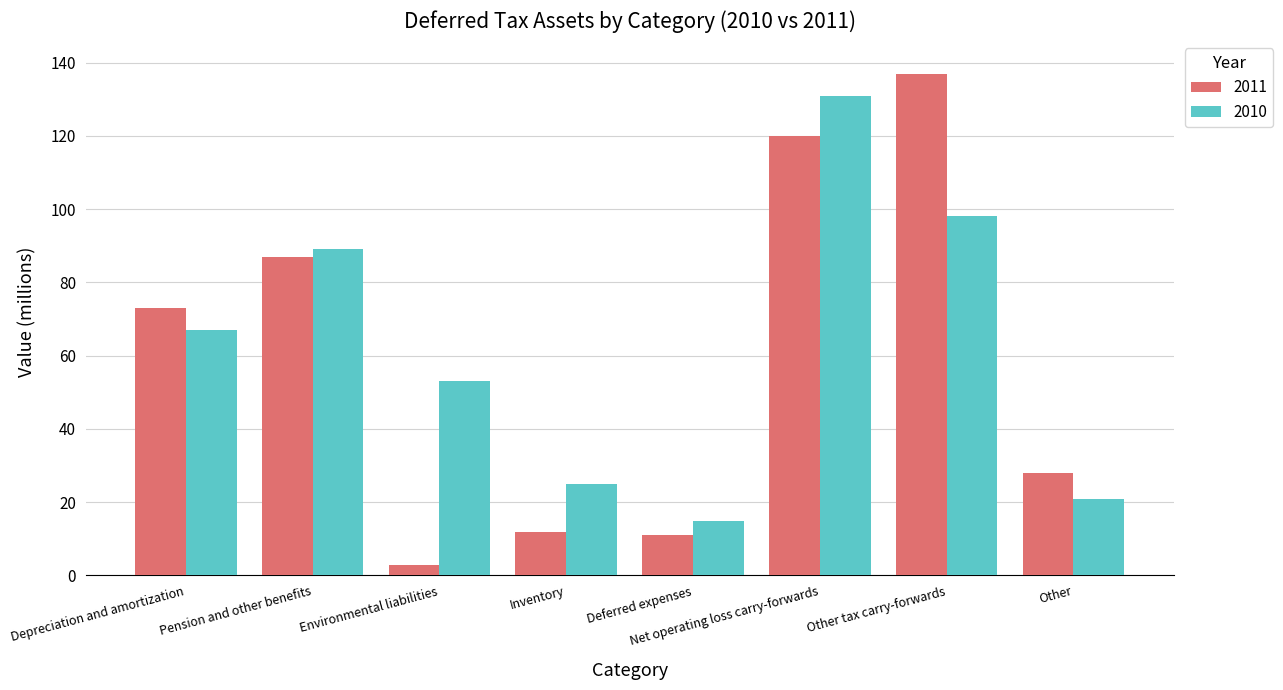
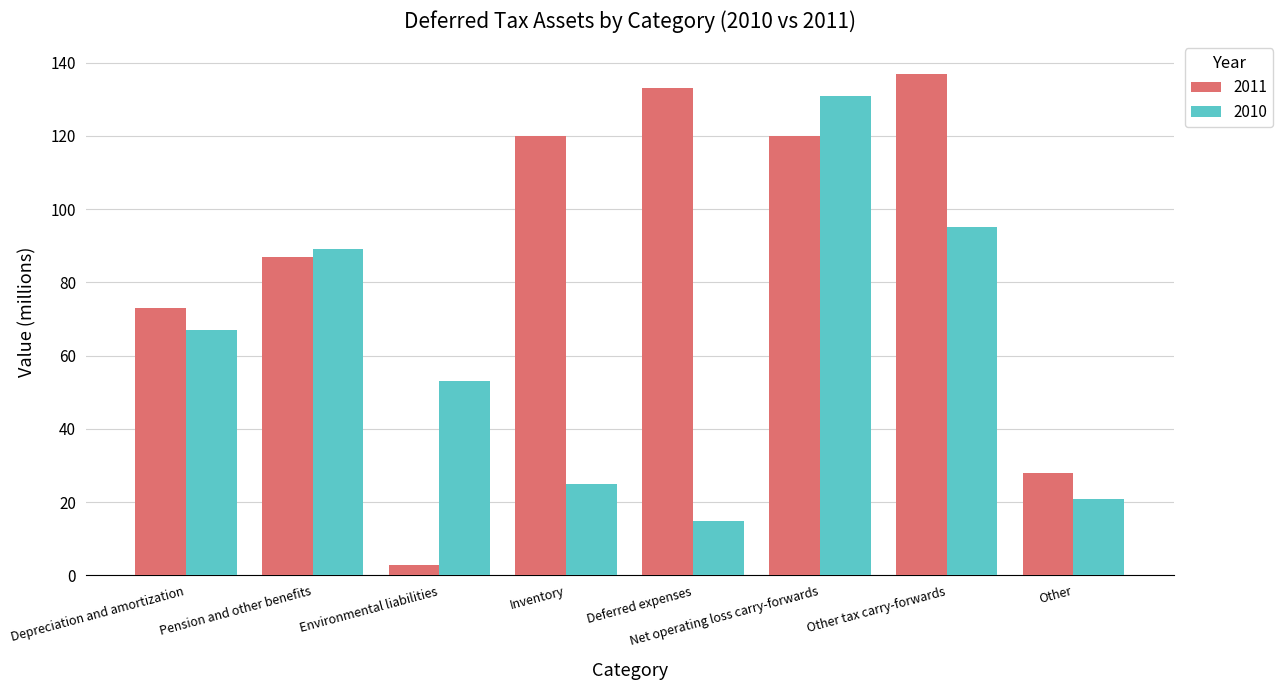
  {
    "2011": {
      "Depreciation and amortization": 73,
      "Pension and other benefits": 87,
      "Environmental liabilities": 3,
-     "Inventory": 12,
-     "Deferred expenses": 11,
+     "Inventory": 120,
+     "Deferred expenses": 133,
      "Net operating loss carry-forwards": 120,
      "Other tax carry-forwards": 137,
      "Other": 28
    },
    "2010": {
      "Depreciation and amortization": 67,
      "Pension and other benefits": 89,
      "Environmental liabilities": 53,
      "Inventory": 25,
      "Deferred expenses": 15,
      "Net operating loss carry-forwards": 131,
-     "Other tax carry-forwards": 98,
+     "Other tax carry-forwards": 95,
      "Other": 21
    }
  }
